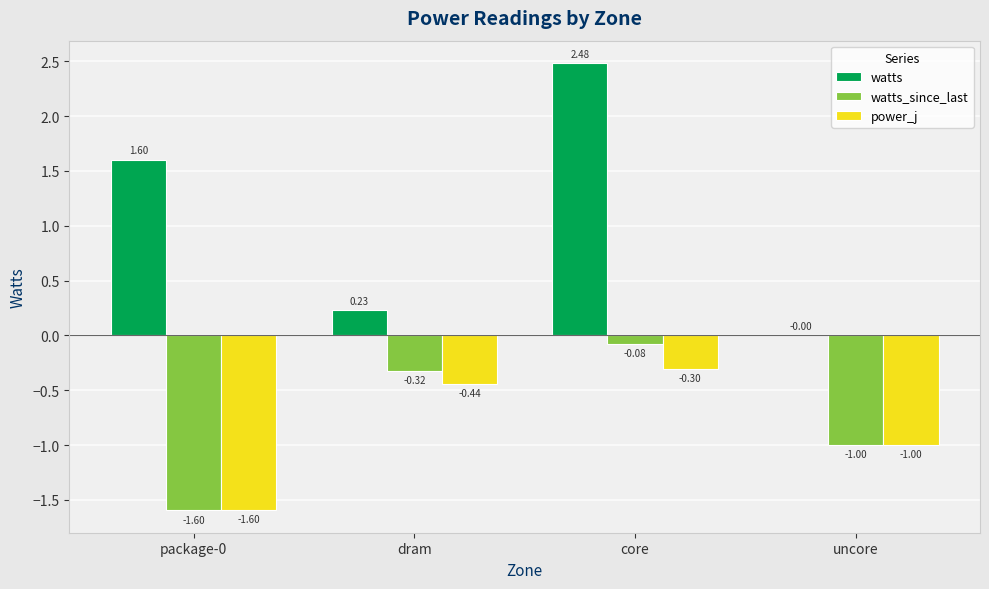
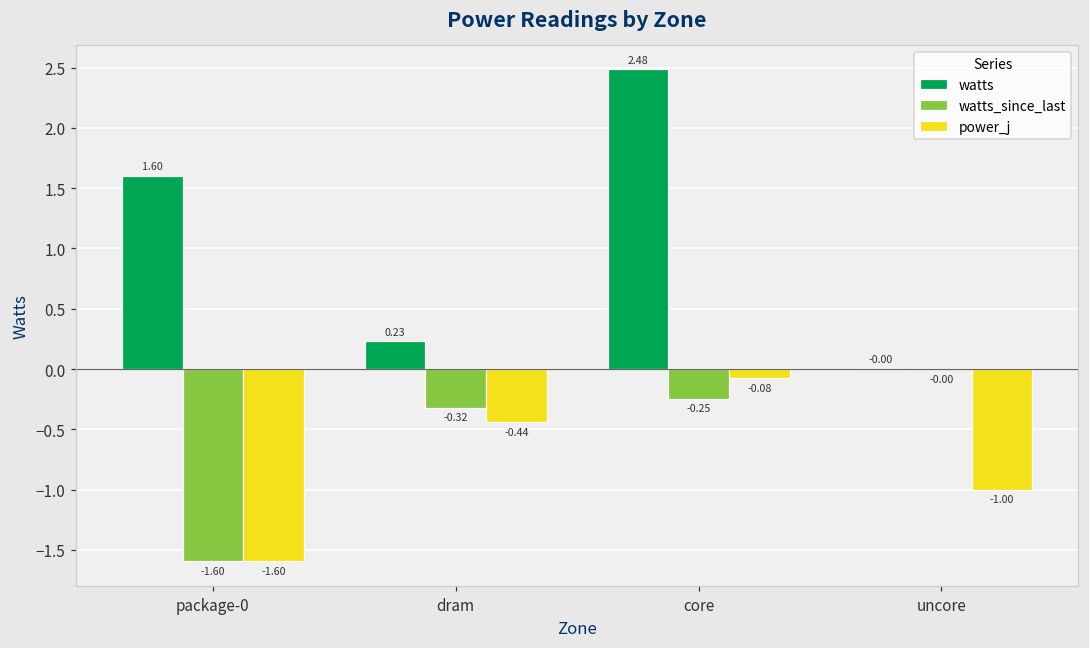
  {
    "watts": {
      "package-0": 1.60,
      "dram": 0.23,
      "core": 2.48,
      "uncore": -0.00
    },
    "watts_since_last": {
      "package-0": -1.60,
      "dram": -0.32,
-     "core": -0.08,
-     "uncore": -1.00
+     "core": -0.25,
+     "uncore": -0.00
    },
    "power_j": {
      "package-0": -1.60,
      "dram": -0.44,
-     "core": -0.30,
+     "core": -0.08,
      "uncore": -1.00
    }
  }
